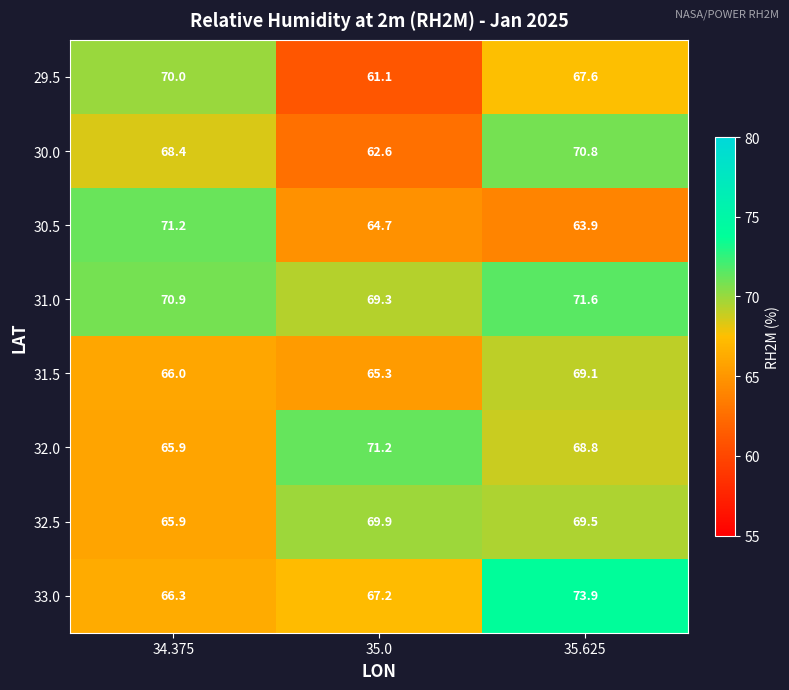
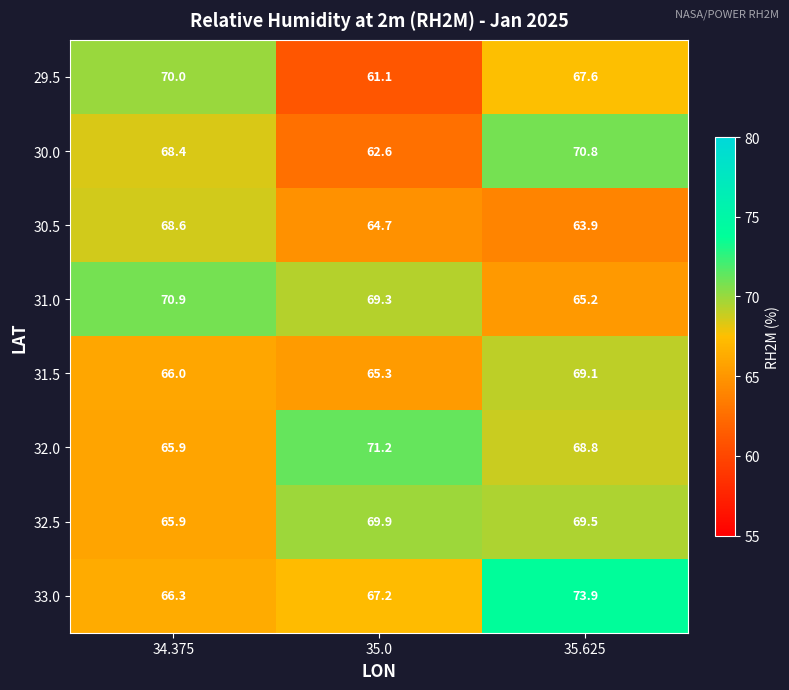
  {
    "29.5": {
      "34.375": 70.0,
      "35.0": 61.1,
      "35.625": 67.6
    },
    "30.0": {
      "34.375": 68.4,
      "35.0": 62.6,
      "35.625": 70.8
    },
    "30.5": {
-     "34.375": 71.2,
+     "34.375": 68.6,
      "35.0": 64.7,
      "35.625": 63.9
    },
    "31.0": {
      "34.375": 70.9,
      "35.0": 69.3,
-     "35.625": 71.6
+     "35.625": 65.2
    },
    "31.5": {
      "34.375": 66.0,
      "35.0": 65.3,
      "35.625": 69.1
    },
    "32.0": {
      "34.375": 65.9,
      "35.0": 71.2,
      "35.625": 68.8
    },
    "32.5": {
      "34.375": 65.9,
      "35.0": 69.9,
      "35.625": 69.5
    },
    "33.0": {
      "34.375": 66.3,
      "35.0": 67.2,
      "35.625": 73.9
    }
  }
